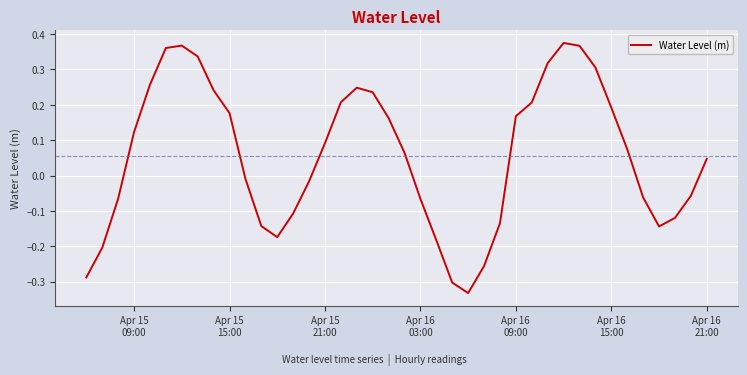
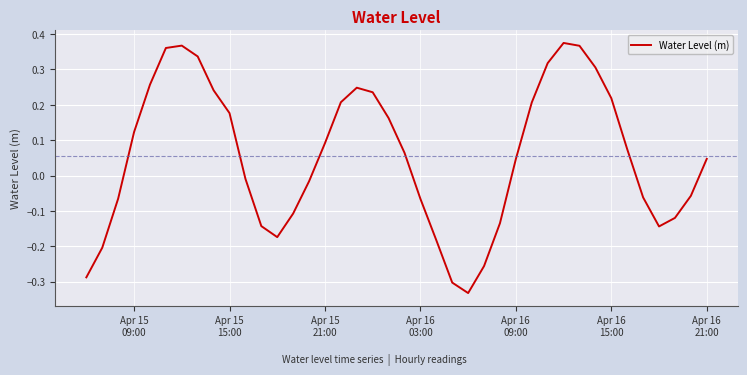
  {
    "Apr 15 09:00": 0.12,
    "Apr 15 15:00": 0.18,
    "Apr 15 21:00": 0.09,
    "Apr 16 03:00": -0.07,
-   "Apr 16 09:00": 0.17,
-   "Apr 16 15:00": 0.19,
+   "Apr 16 09:00": 0.05,
+   "Apr 16 15:00": 0.22,
    "Apr 16 21:00": 0.05
  }
